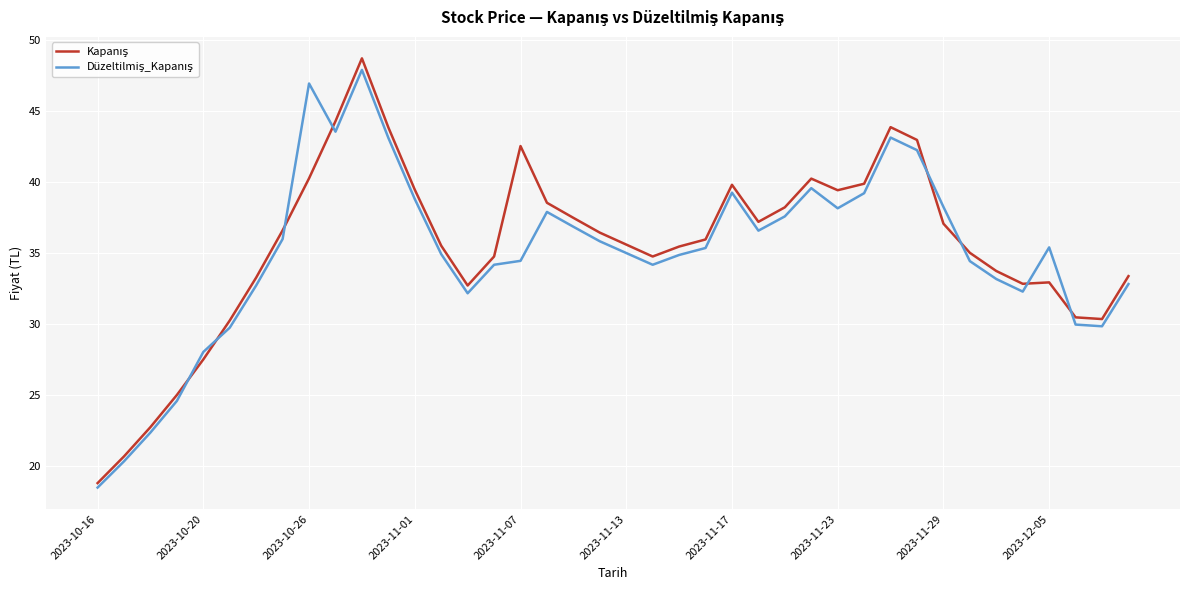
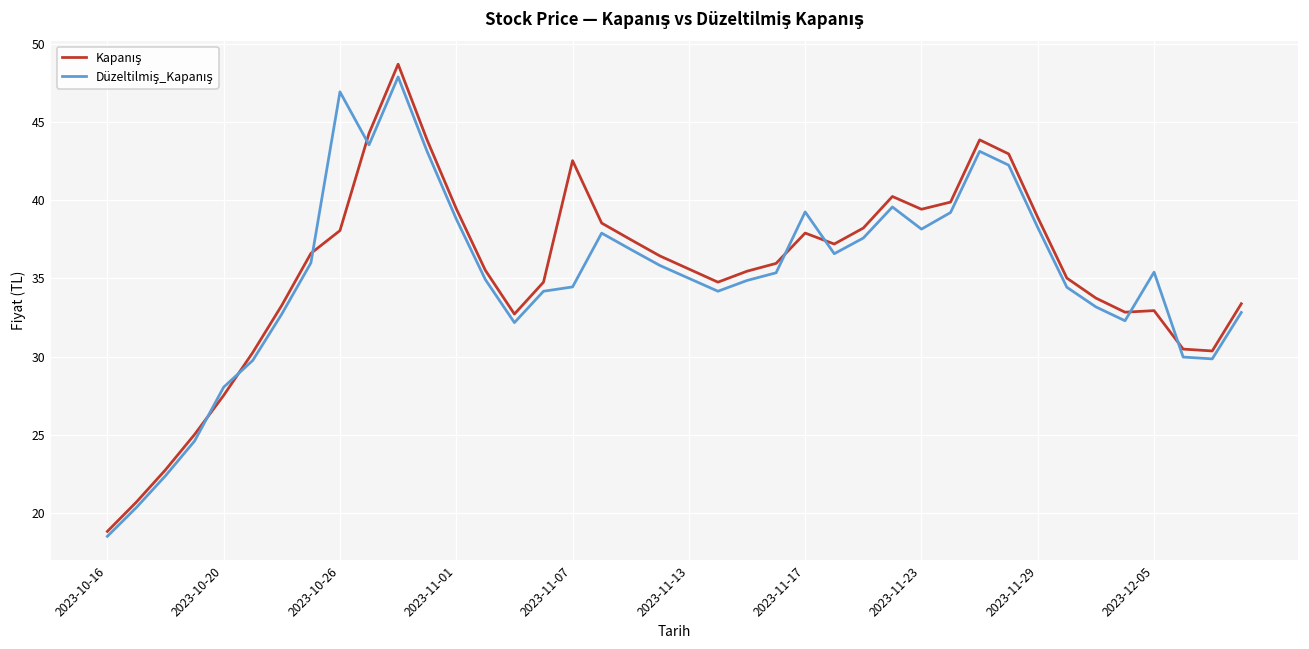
  {
    "Kapanış": {
      "2023-10-16": 18.8,
      "2023-10-20": 27.5,
-     "2023-10-26": 40.3,
+     "2023-10-26": 38.1,
      "2023-11-01": 39.5,
      "2023-11-07": 42.5,
      "2023-11-13": 35.6,
-     "2023-11-17": 39.8,
+     "2023-11-17": 37.9,
      "2023-11-23": 39.4,
-     "2023-11-29": 37.1,
+     "2023-11-29": 38.9,
      "2023-12-05": 32.9
    },
    "Düzeltilmiş_Kapanış": {
      "2023-10-16": 18.5,
      "2023-10-20": 28.0,
      "2023-10-26": 46.9,
      "2023-11-01": 38.8,
      "2023-11-07": 34.5,
      "2023-11-13": 35.0,
      "2023-11-17": 39.3,
      "2023-11-23": 38.2,
      "2023-11-29": 38.3,
      "2023-12-05": 35.4
    }
  }
